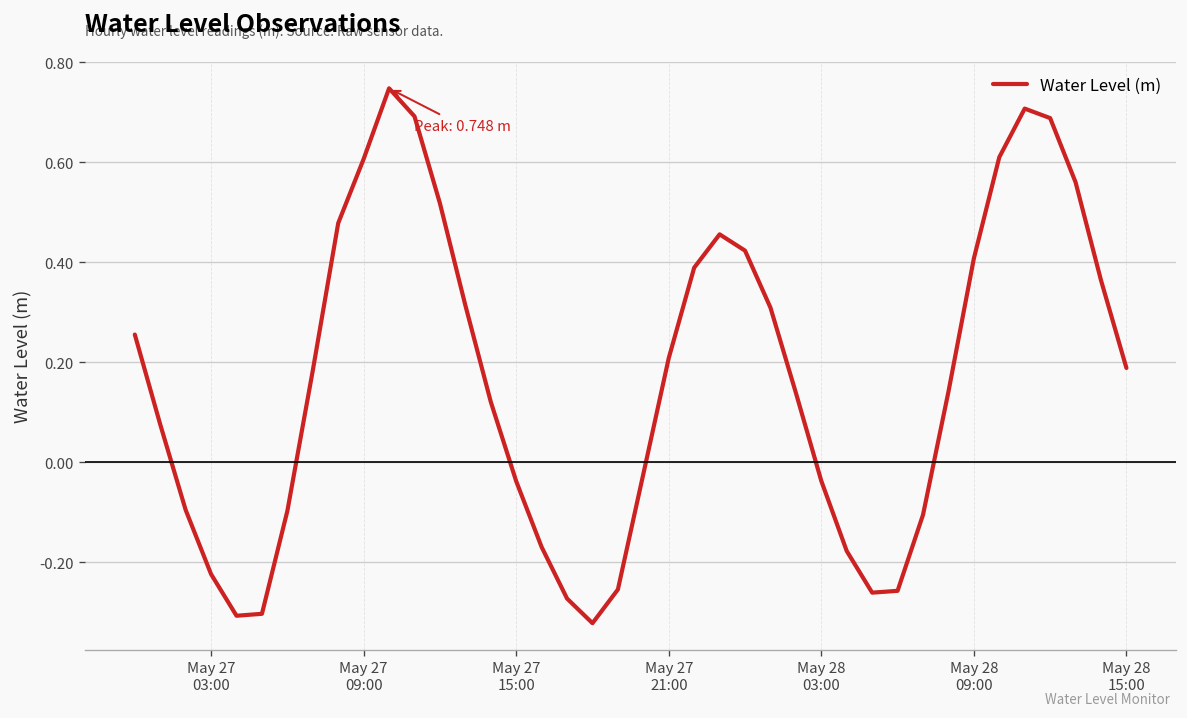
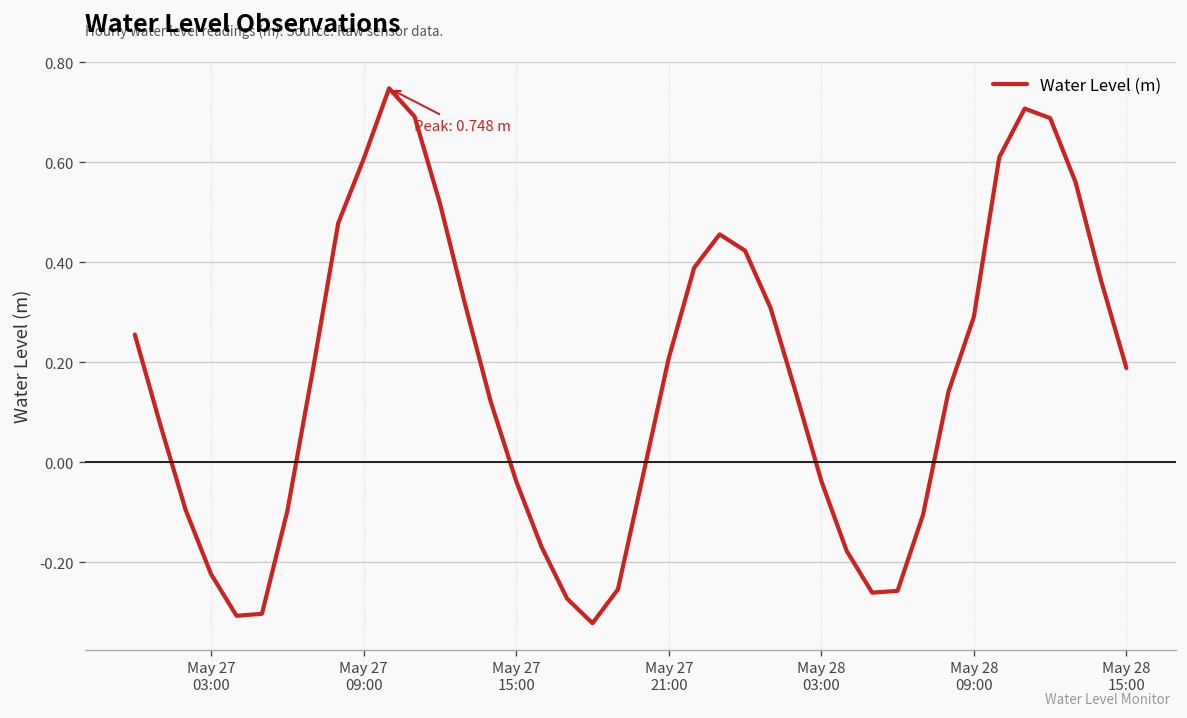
  {
    "May 27 03:00": -0.22,
    "May 27 09:00": 0.61,
    "May 27 15:00": -0.04,
    "May 27 21:00": 0.21,
    "May 28 03:00": -0.04,
-   "May 28 09:00": 0.41,
+   "May 28 09:00": 0.29,
    "May 28 15:00": 0.19
  }
